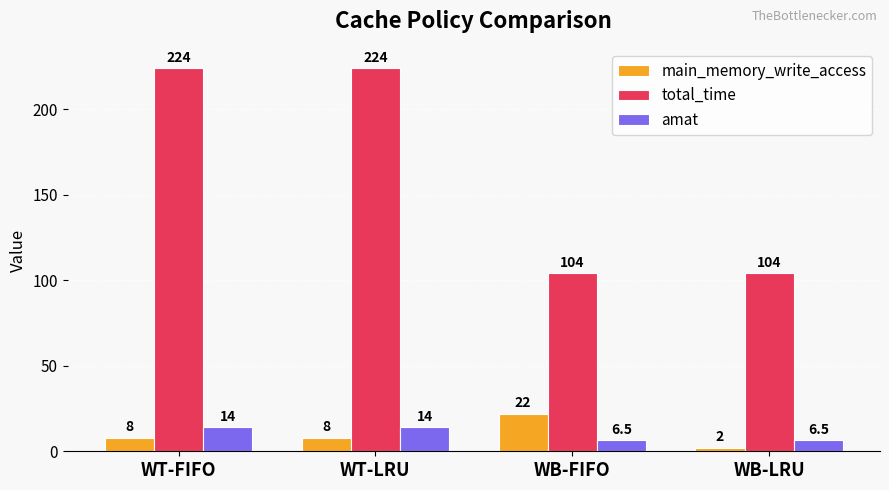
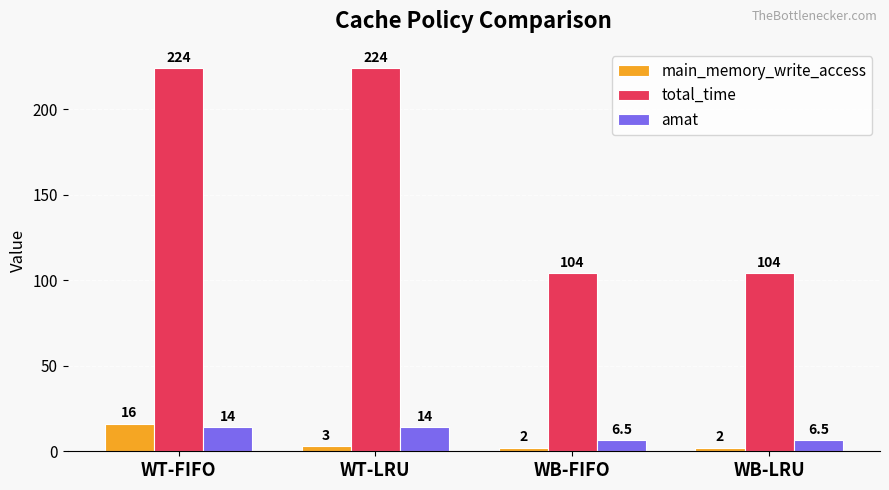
  {
    "main_memory_write_access": {
-     "WT-FIFO": 8,
-     "WT-LRU": 8,
-     "WB-FIFO": 22,
+     "WT-FIFO": 16,
+     "WT-LRU": 3,
+     "WB-FIFO": 2,
      "WB-LRU": 2
    },
    "total_time": {
      "WT-FIFO": 224,
      "WT-LRU": 224,
      "WB-FIFO": 104,
      "WB-LRU": 104
    },
    "amat": {
      "WT-FIFO": 14,
      "WT-LRU": 14,
      "WB-FIFO": 6.5,
      "WB-LRU": 6.5
    }
  }
